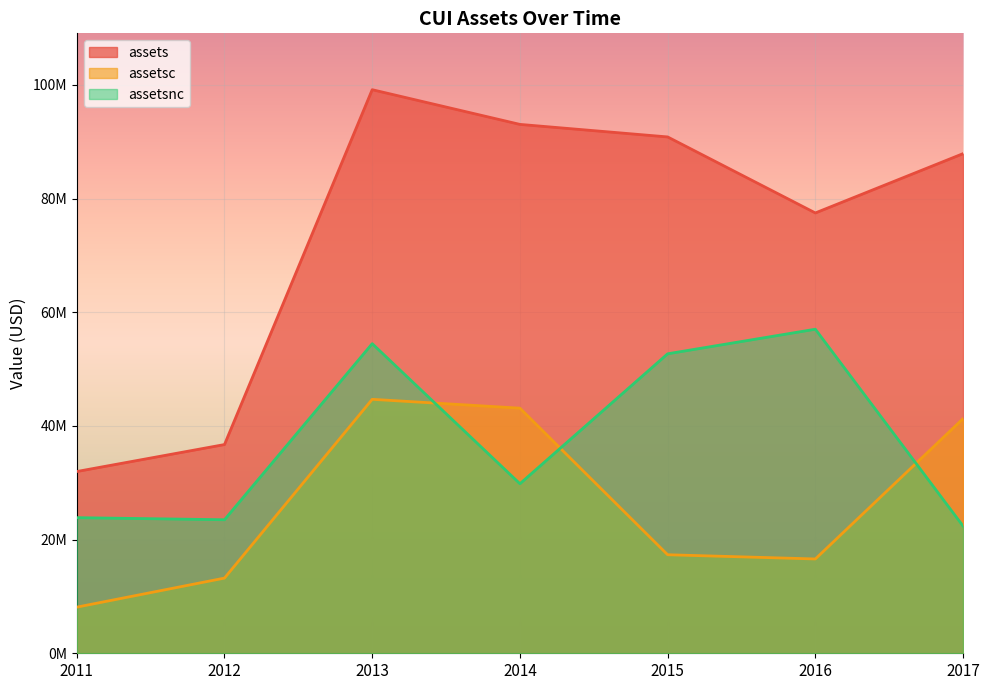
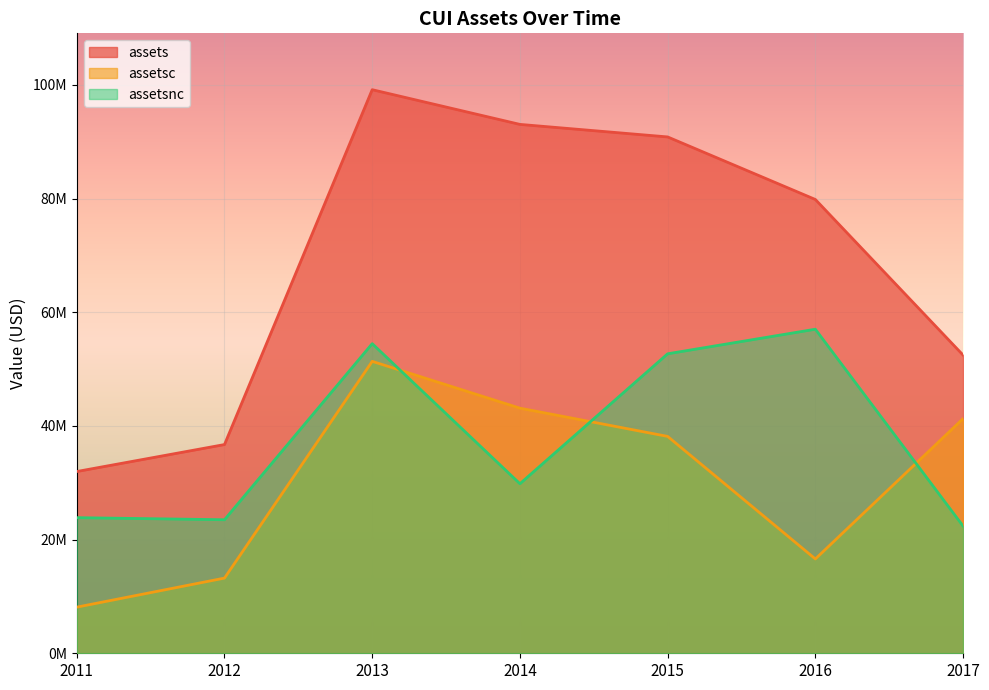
  {
    "assets": {
      "2011": 32000000,
      "2012": 37000000,
      "2013": 99000000,
      "2014": 93000000,
      "2015": 91000000,
-     "2016": 77000000,
-     "2017": 88000000
+     "2016": 80000000,
+     "2017": 52000000
    },
    "assetsc": {
      "2011": 8000000,
      "2012": 13000000,
-     "2013": 45000000,
+     "2013": 51000000,
      "2014": 43000000,
-     "2015": 17000000,
+     "2015": 38000000,
      "2016": 17000000,
      "2017": 41000000
    },
    "assetsnc": {
      "2011": 24000000,
      "2012": 23000000,
      "2013": 54000000,
      "2014": 30000000,
      "2015": 53000000,
      "2016": 57000000,
      "2017": 22000000
    }
  }
